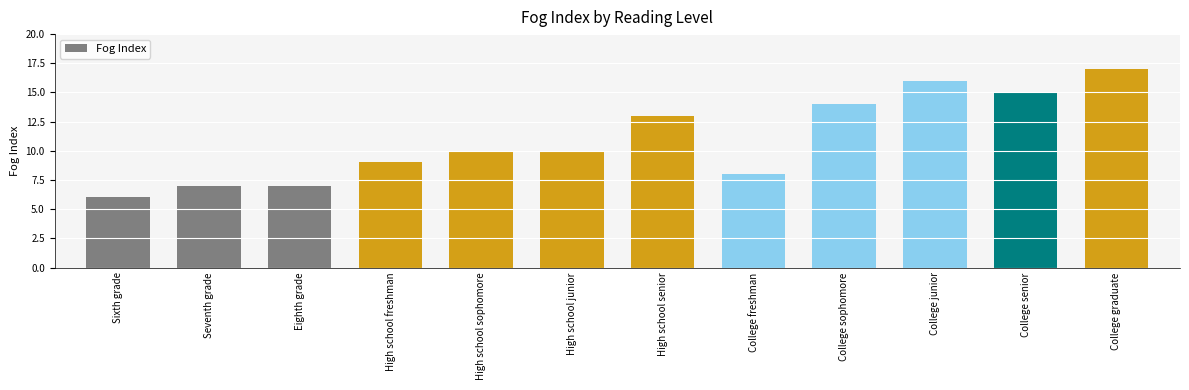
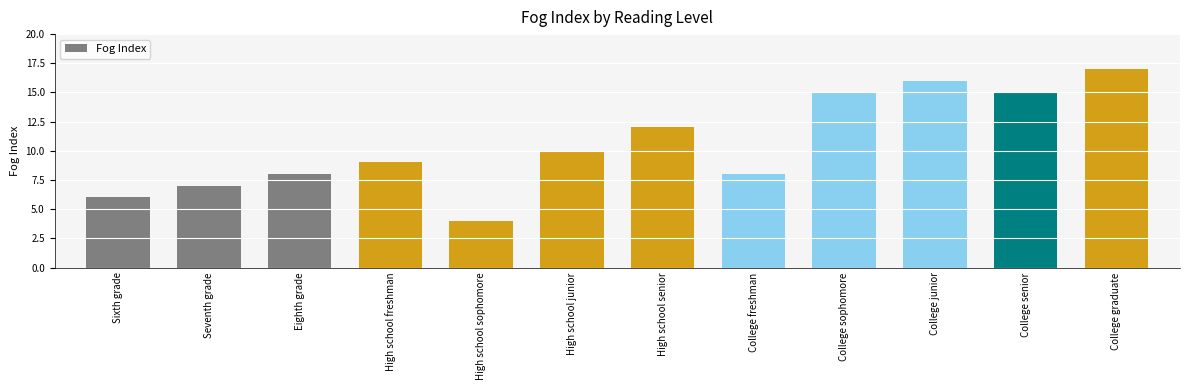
  {
    "Sixth grade": 6,
    "Seventh grade": 7,
-   "Eighth grade": 7,
+   "Eighth grade": 8,
    "High school freshman": 9,
-   "High school sophomore": 10,
+   "High school sophomore": 4,
    "High school junior": 10,
-   "High school senior": 13,
+   "High school senior": 12,
    "College freshman": 8,
-   "College sophomore": 14,
+   "College sophomore": 15,
    "College junior": 16,
    "College senior": 15,
    "College graduate": 17
  }
